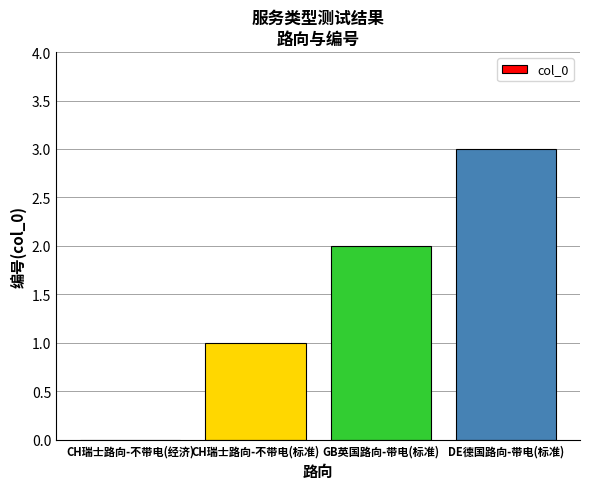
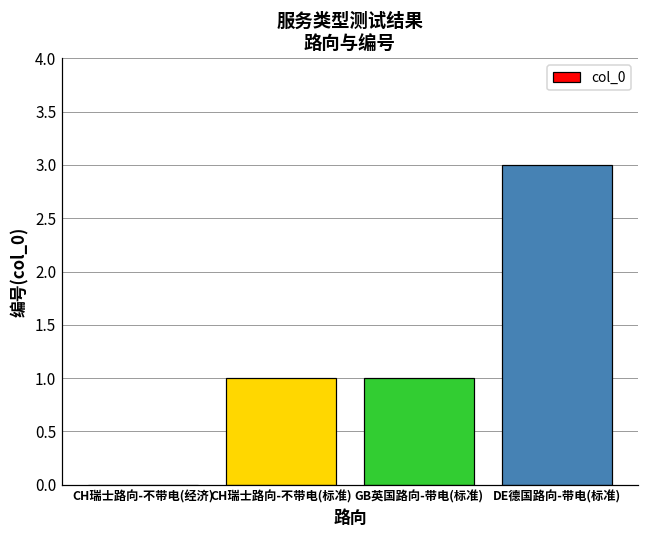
  {
    "CH瑞士路向-不带电(经济)": 0,
    "CH瑞士路向-不带电(标准)": 1,
-   "GB英国路向-带电(标准)": 2,
+   "GB英国路向-带电(标准)": 1,
    "DE德国路向-带电(标准)": 3
  }
